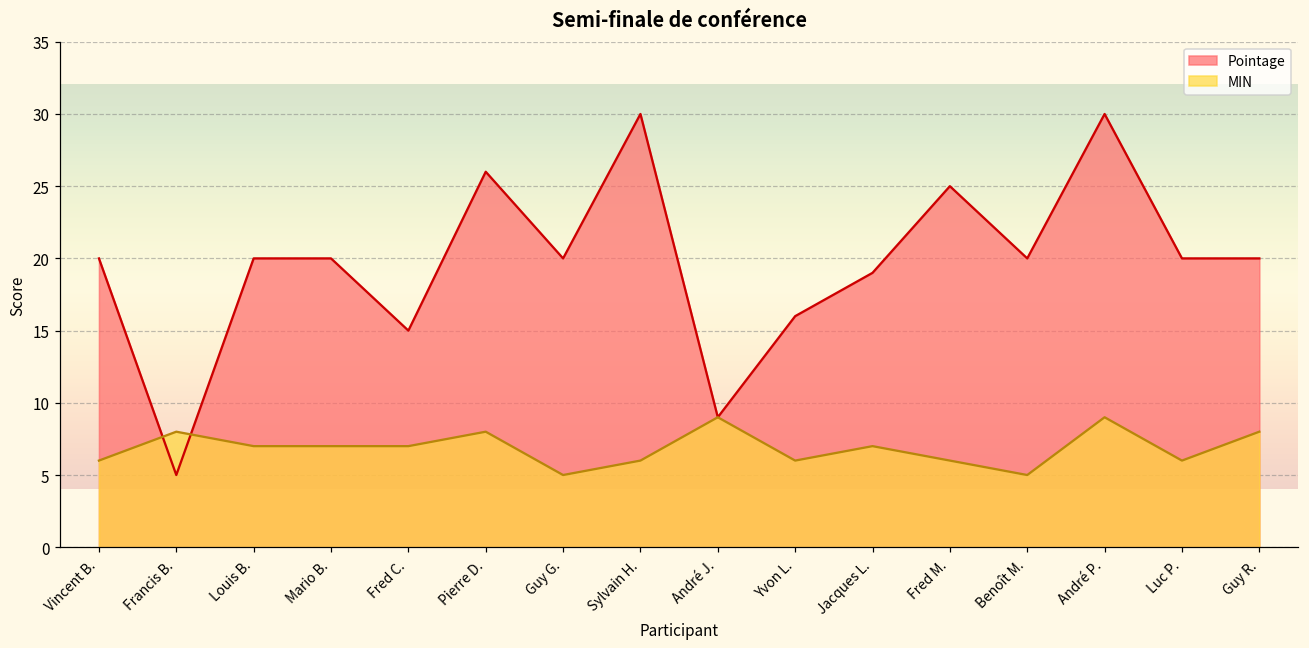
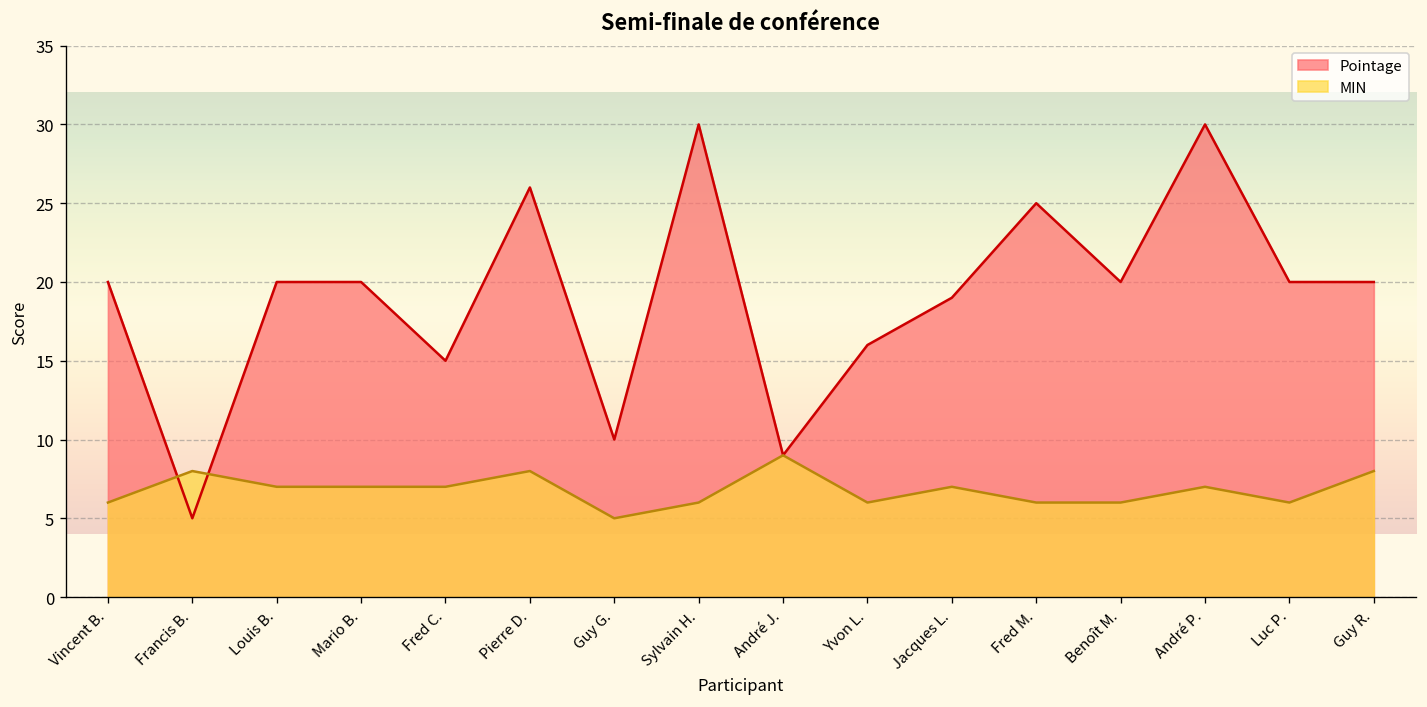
  {
    "Pointage": {
      "Vincent B.": 20,
      "Francis B.": 5,
      "Louis B.": 20,
      "Mario B.": 20,
      "Fred C.": 15,
      "Pierre D.": 26,
-     "Guy G.": 20,
+     "Guy G.": 10,
      "Sylvain H.": 30,
      "Yvon L.": 16,
      "Jacques L.": 19,
      "Fred M.": 25,
      "Benoît M.": 20,
      "André P.": 30,
      "Luc P.": 20,
      "Guy R.": 20
    },
    "MIN": {
      "Vincent B.": 6,
      "Francis B.": 8,
      "Louis B.": 7,
      "Mario B.": 7,
      "Fred C.": 7,
      "Pierre D.": 8,
      "Guy G.": 5,
      "Sylvain H.": 6,
      "Yvon L.": 6,
      "Jacques L.": 7,
      "Fred M.": 6,
-     "Benoît M.": 5,
-     "André P.": 9,
+     "Benoît M.": 6,
+     "André P.": 7,
      "Luc P.": 6,
      "Guy R.": 8
    }
  }
